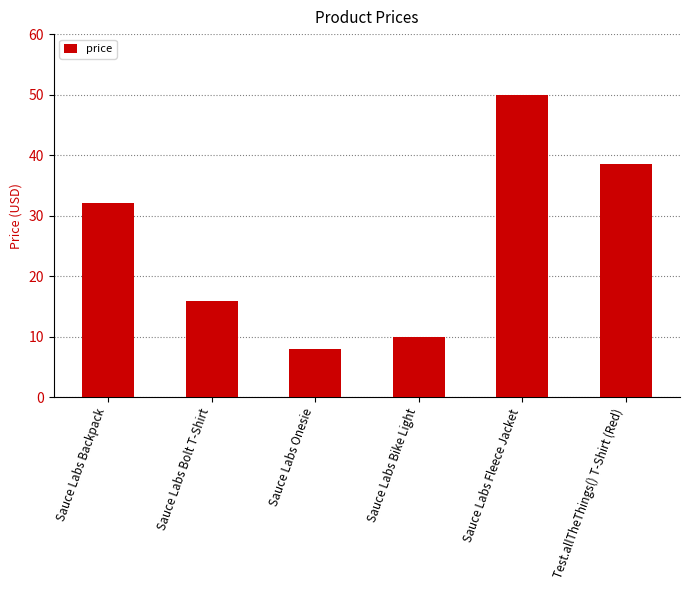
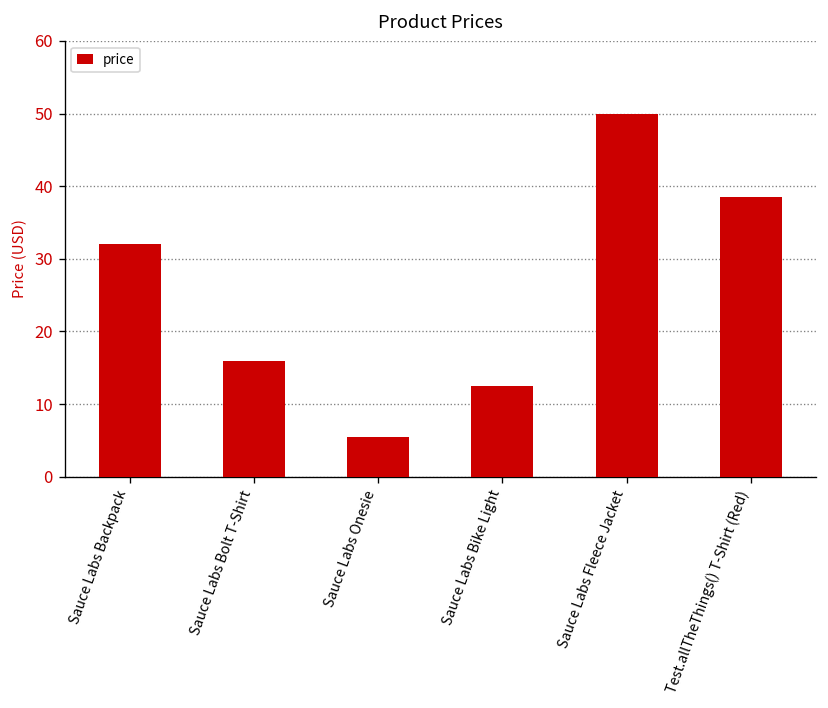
  {
    "Sauce Labs Backpack": 32,
    "Sauce Labs Bolt T-Shirt": 16,
-   "Sauce Labs Onesie": 8,
-   "Sauce Labs Bike Light": 10,
+   "Sauce Labs Onesie": 6,
+   "Sauce Labs Bike Light": 13,
    "Sauce Labs Fleece Jacket": 50,
    "Test.allTheThings() T-Shirt (Red)": 39
  }
